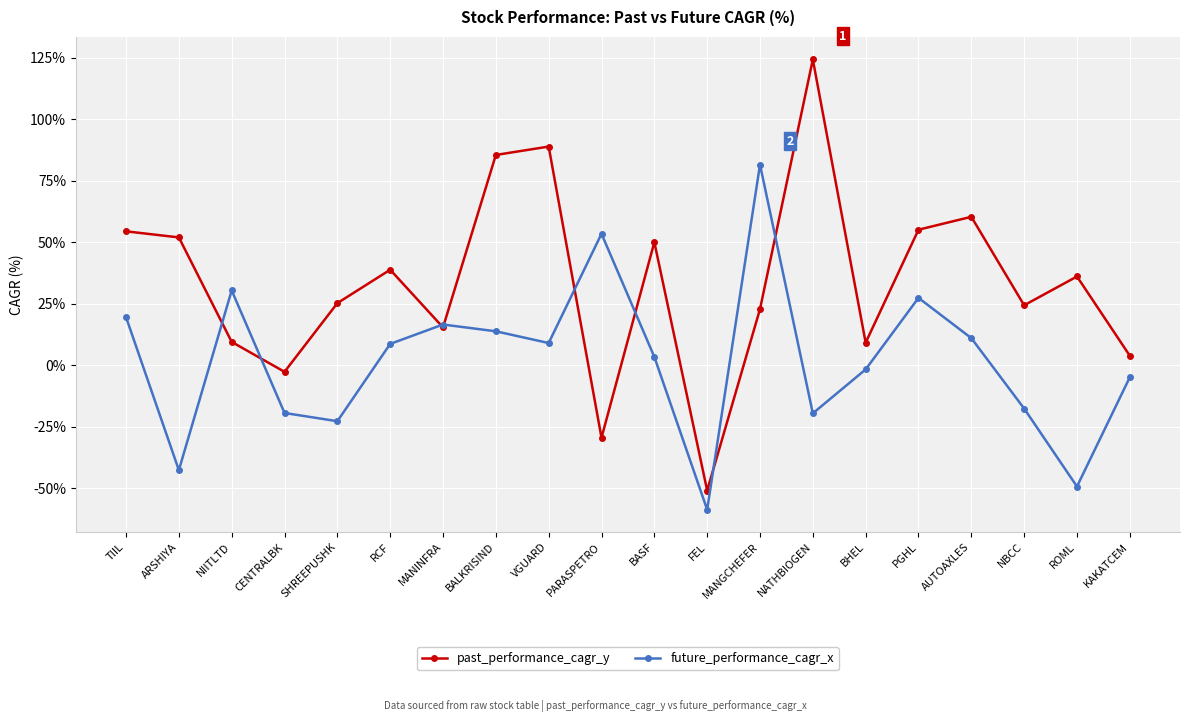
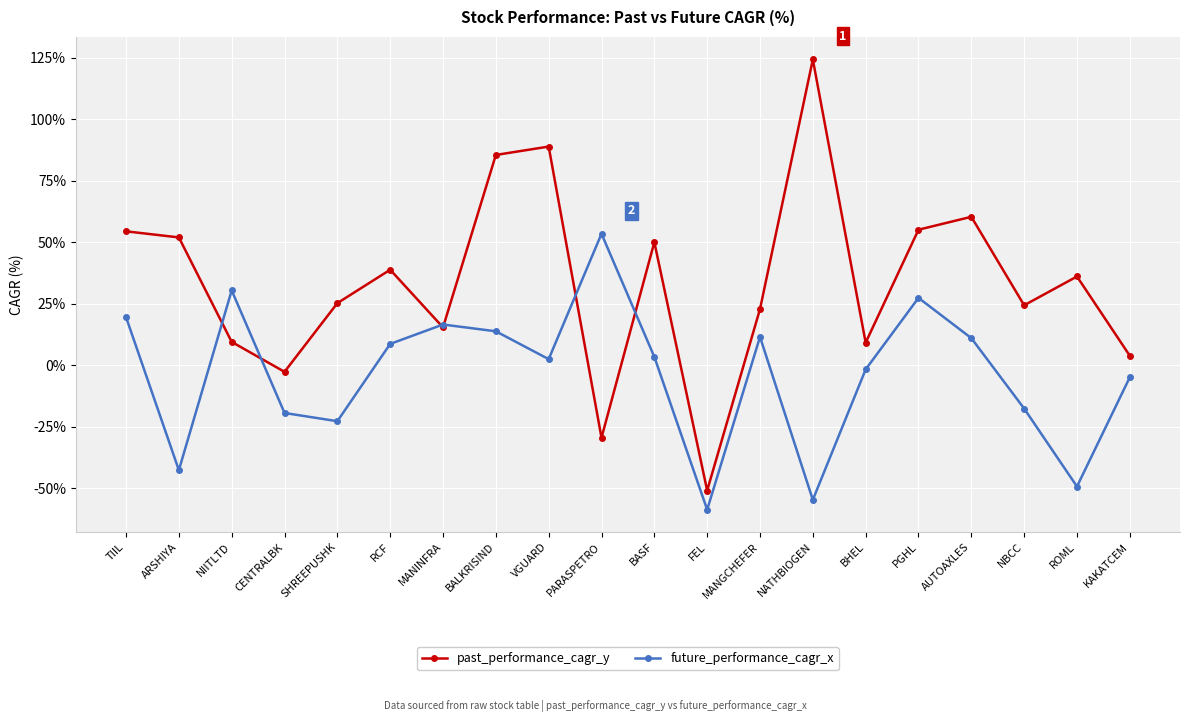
  {
    "past_performance_cagr_y": {
      "TIIL": "54%",
      "ARSHIYA": "52%",
      "NIITLTD": "10%",
      "CENTRALBK": "-3%",
      "SHREEPUSHK": "25%",
      "RCF": "39%",
      "MANINFRA": "15%",
      "BALKRISIND": "85%",
      "VGUARD": "89%",
      "PARASPETRO": "-29%",
      "BASF": "50%",
      "FEL": "-51%",
      "MANGCHEFER": "23%",
      "NATHBIOGEN": "124%",
      "BHEL": "9%",
      "PGHL": "55%",
      "AUTOAXLES": "60%",
      "NBCC": "24%",
      "ROML": "36%",
      "KAKATCEM": "4%"
    },
    "future_performance_cagr_x": {
      "TIIL": "20%",
      "ARSHIYA": "-43%",
      "NIITLTD": "30%",
      "CENTRALBK": "-19%",
      "SHREEPUSHK": "-23%",
      "RCF": "9%",
      "MANINFRA": "17%",
      "BALKRISIND": "14%",
-     "VGUARD": "9%",
+     "VGUARD": "3%",
      "PARASPETRO": "53%",
      "BASF": "3%",
      "FEL": "-59%",
-     "MANGCHEFER": "82%",
-     "NATHBIOGEN": "-20%",
+     "MANGCHEFER": "12%",
+     "NATHBIOGEN": "-55%",
      "BHEL": "-2%",
      "PGHL": "27%",
      "AUTOAXLES": "11%",
      "NBCC": "-18%",
      "ROML": "-49%",
      "KAKATCEM": "-5%"
    }
  }
